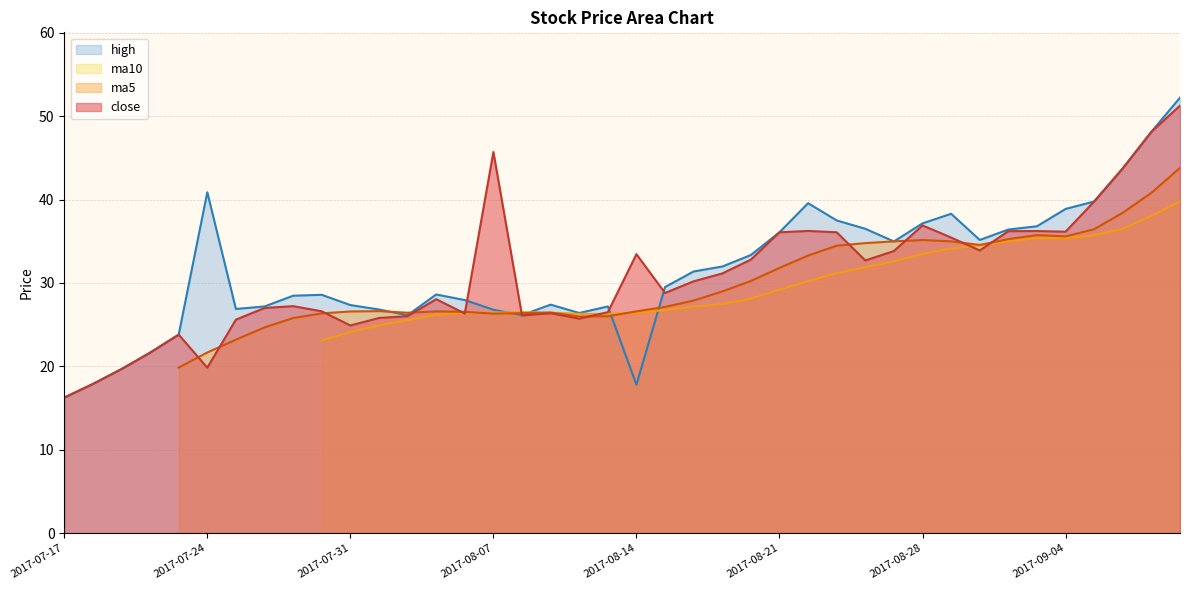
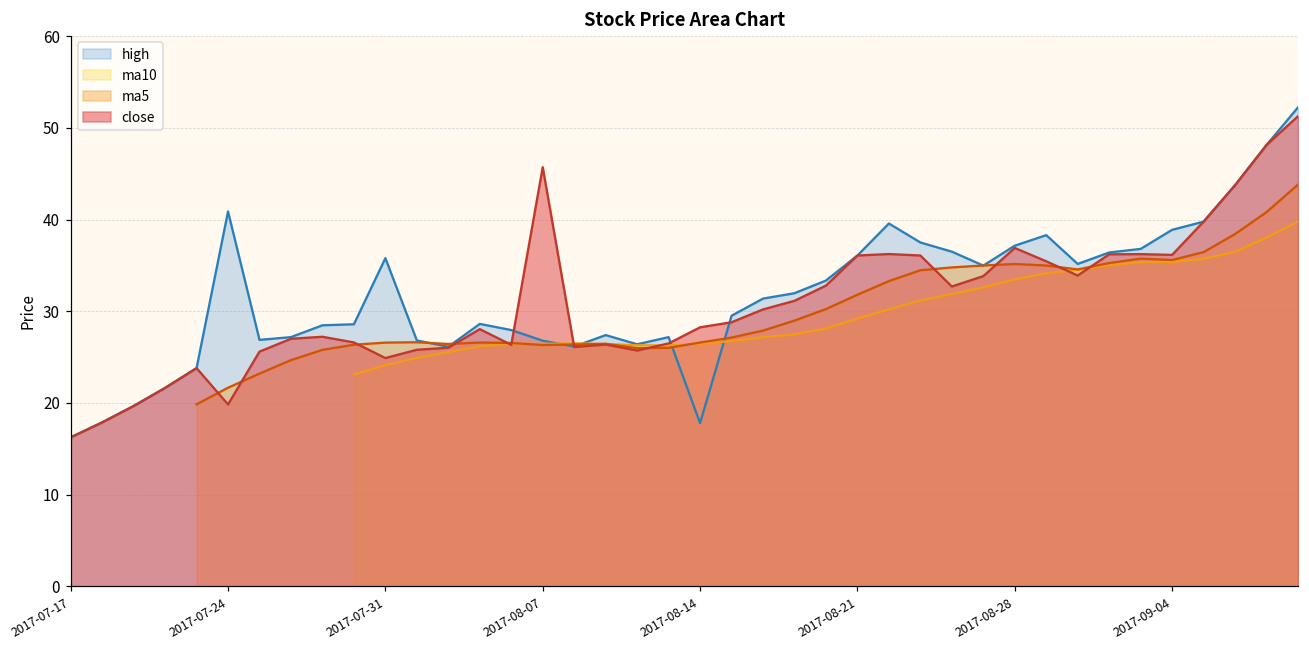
  {
    "high": {
      "2017-07-24": 41,
-     "2017-07-31": 27,
+     "2017-07-31": 36,
      "2017-08-07": 27,
      "2017-08-14": 18,
      "2017-09-04": 39
    },
    "close": {
      "2017-07-24": 20,
      "2017-07-31": 25,
      "2017-08-07": 46,
-     "2017-08-14": 33,
+     "2017-08-14": 28,
      "2017-09-04": 36
    }
  }
